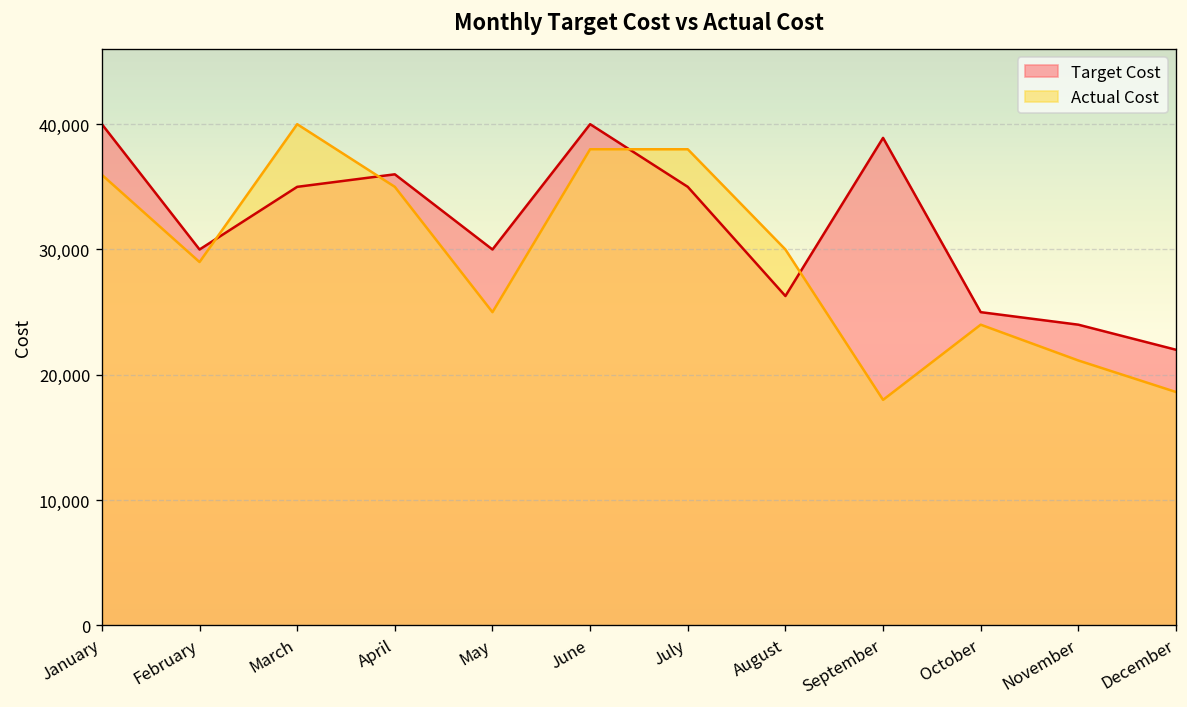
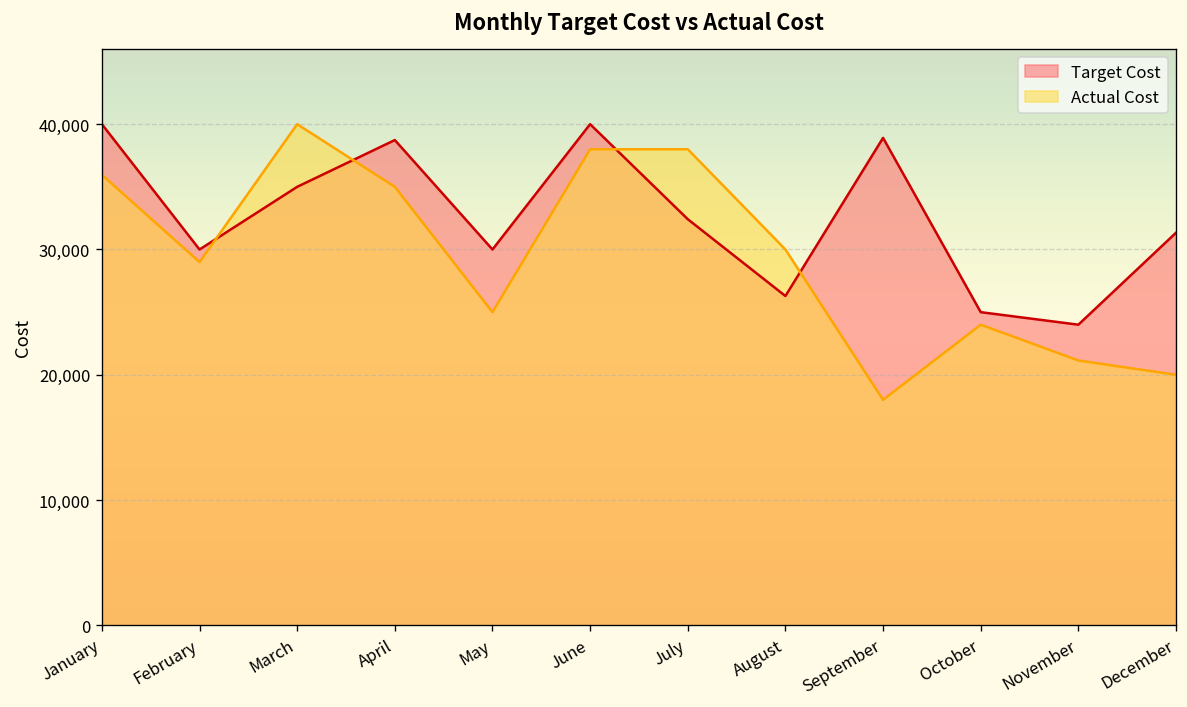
  {
    "Target Cost": {
      "January": "40,000",
      "February": "30,000",
      "March": "35,000",
-     "April": "36,000",
+     "April": "38,700",
      "May": "30,000",
      "June": "40,000",
-     "July": "35,000",
+     "July": "32,400",
      "August": "26,300",
      "September": "38,900",
      "October": "25,000",
      "November": "24,000",
-     "December": "22,000"
+     "December": "31,300"
    },
    "Actual Cost": {
      "January": "36,000",
      "February": "29,000",
      "March": "40,000",
      "April": "35,000",
      "May": "25,000",
      "June": "38,000",
      "July": "38,000",
      "August": "30,000",
      "September": "18,000",
      "October": "24,000",
      "November": "21,100",
-     "December": "18,600"
+     "December": "20,000"
    }
  }
